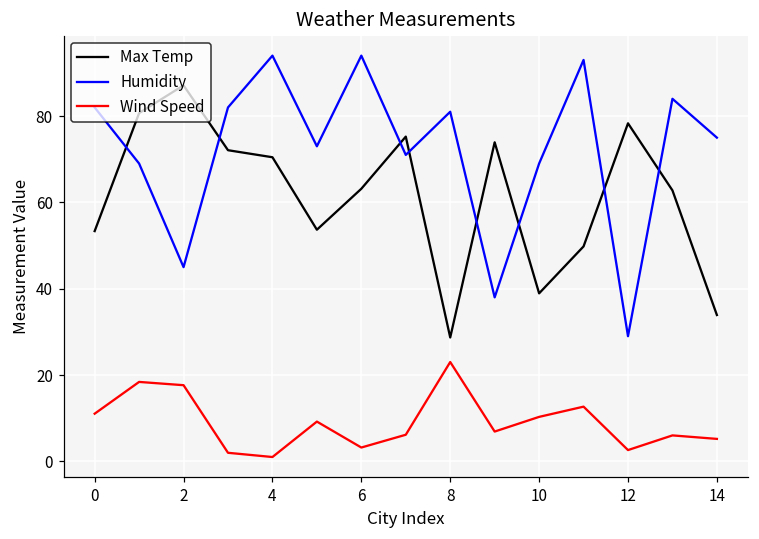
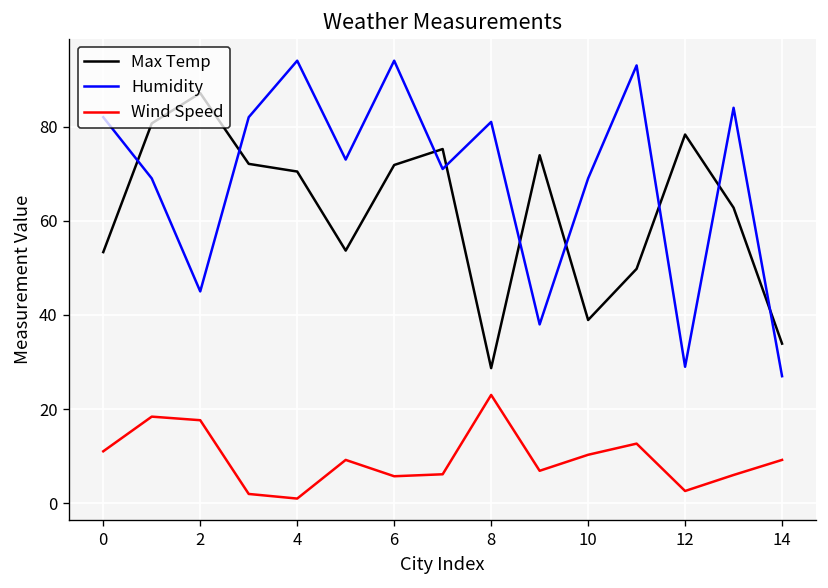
  {
    "Max Temp": {
      "0": 53,
      "4": 70,
-     "6": 63,
+     "6": 72,
      "8": 29,
      "10": 39,
      "12": 78,
      "14": 34
    },
    "Humidity": {
      "2": 45,
      "4": 94,
      "6": 94,
      "8": 81,
      "10": 69,
      "12": 29,
-     "14": 75
+     "14": 27
    },
    "Wind Speed": {
      "0": 11,
      "2": 18,
      "4": 1,
-     "6": 3,
+     "6": 6,
      "8": 23,
      "10": 10,
      "12": 3,
-     "14": 5
+     "14": 9
    }
  }
